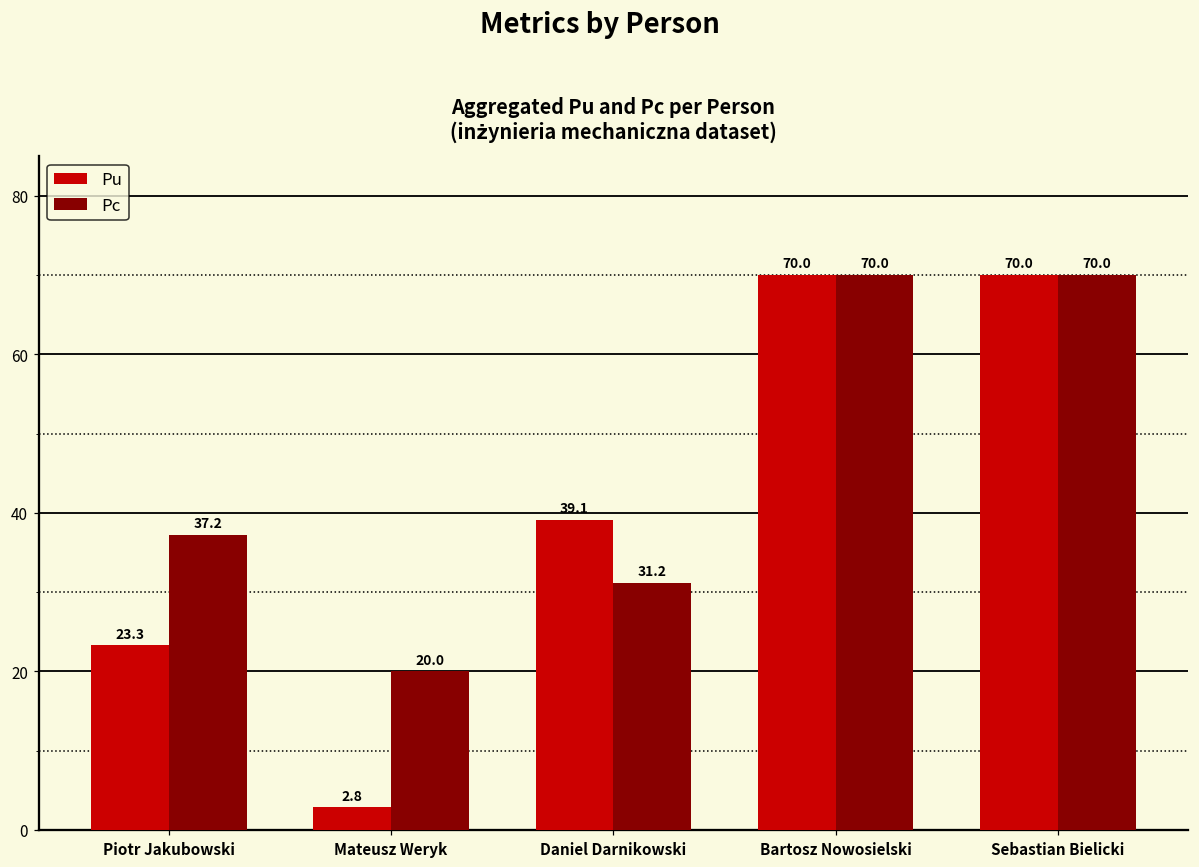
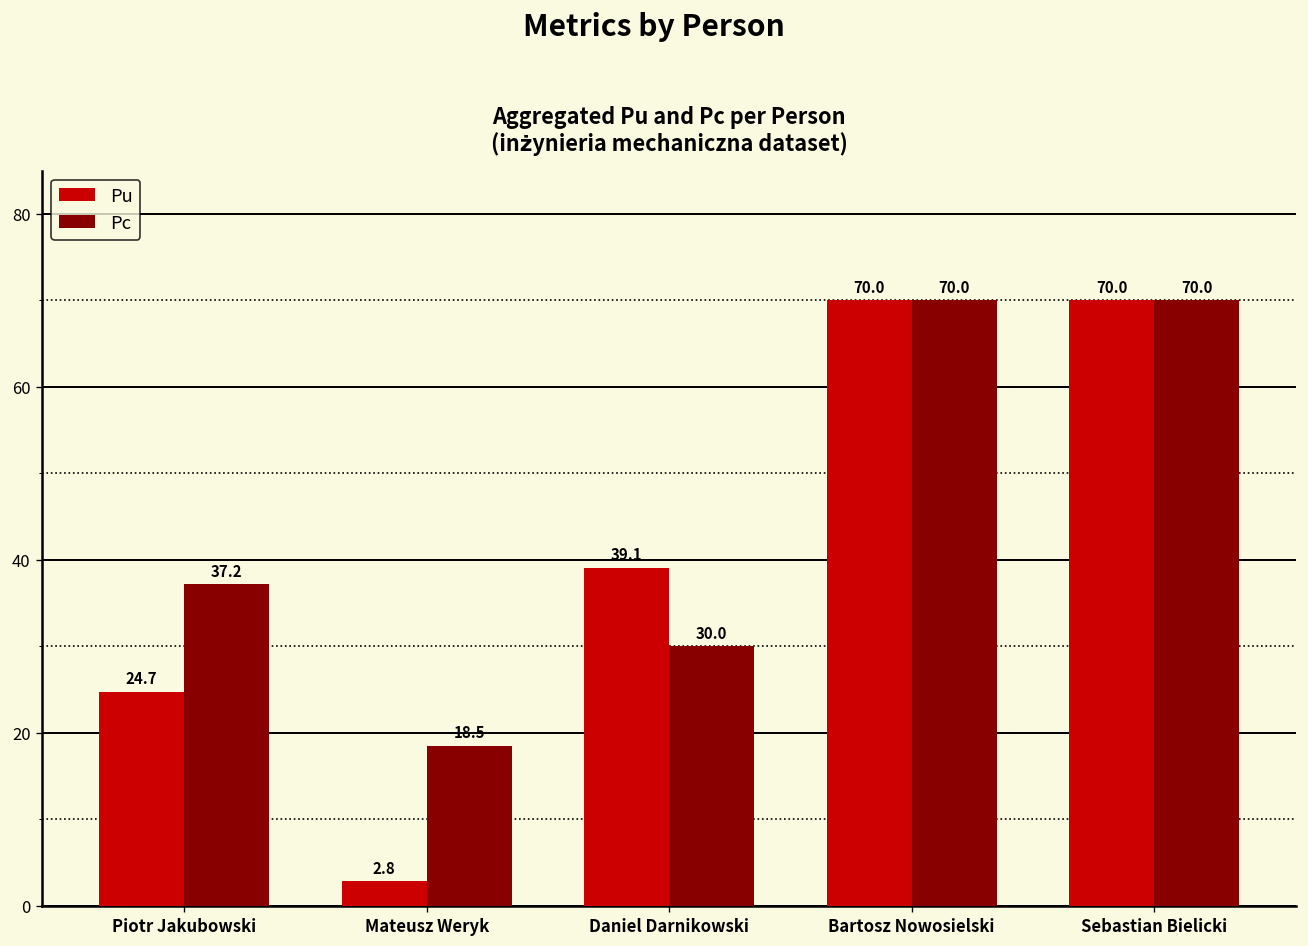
  {
    "Pu": {
-     "Piotr Jakubowski": 23.3,
+     "Piotr Jakubowski": 24.7,
      "Mateusz Weryk": 2.8,
      "Daniel Darnikowski": 39.1,
      "Bartosz Nowosielski": 70.0,
      "Sebastian Bielicki": 70.0
    },
    "Pc": {
      "Piotr Jakubowski": 37.2,
-     "Mateusz Weryk": 20.0,
-     "Daniel Darnikowski": 31.2,
+     "Mateusz Weryk": 18.5,
+     "Daniel Darnikowski": 30.0,
      "Bartosz Nowosielski": 70.0,
      "Sebastian Bielicki": 70.0
    }
  }
